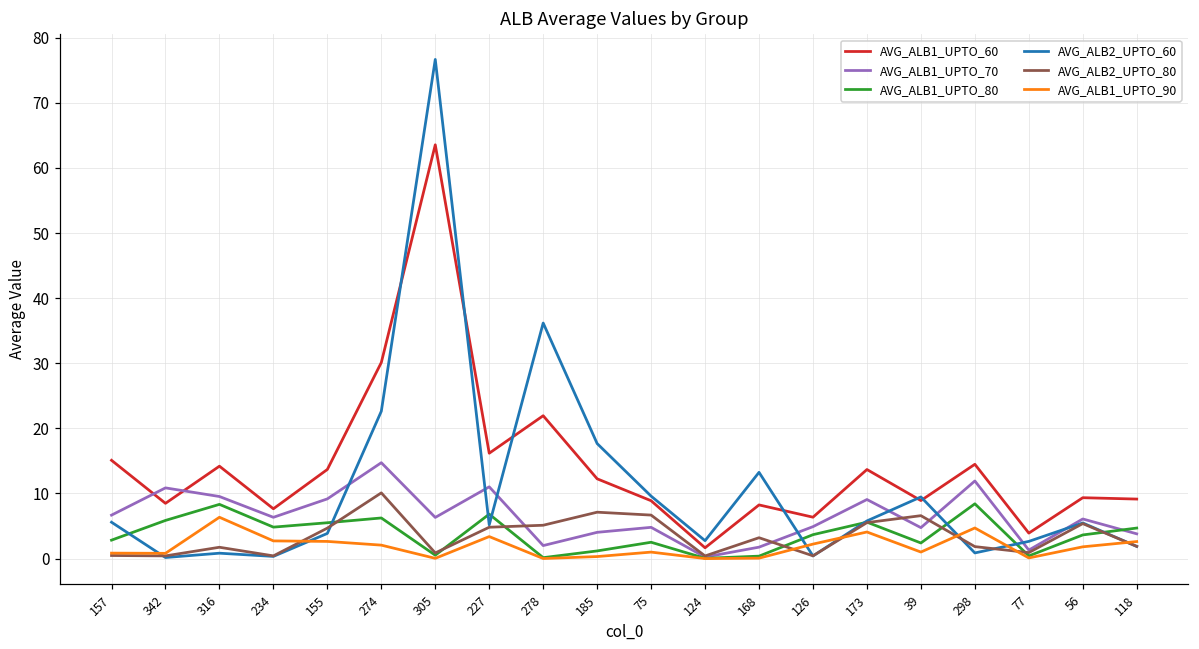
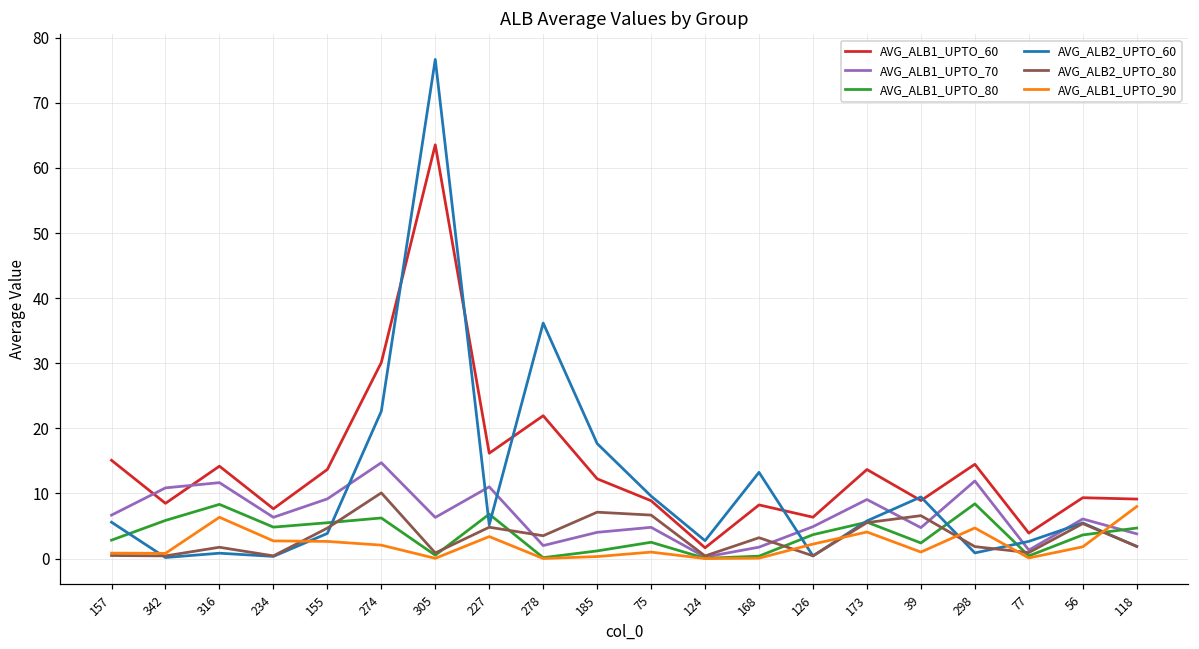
  {
    "AVG_ALB1_UPTO_60": {
      "157": 15,
      "342": 8,
      "316": 14,
      "234": 8,
      "155": 14,
      "274": 30,
      "305": 64,
      "227": 16,
      "278": 22,
      "185": 12,
      "75": 9,
      "124": 2,
      "168": 8,
      "126": 6,
      "173": 14,
      "39": 9,
      "298": 14,
      "77": 4,
      "56": 9,
      "118": 9
    },
    "AVG_ALB1_UPTO_70": {
      "157": 7,
      "342": 11,
-     "316": 10,
+     "316": 12,
      "234": 6,
      "155": 9,
      "274": 15,
      "305": 6,
      "227": 11,
      "278": 2,
      "185": 4,
      "75": 5,
      "168": 2,
      "126": 5,
      "173": 9,
      "39": 5,
      "298": 12,
      "56": 6,
      "118": 4
    },
    "AVG_ALB1_UPTO_80": {
      "157": 3,
      "342": 6,
      "316": 8,
      "234": 5,
      "155": 6,
      "274": 6,
      "227": 7,
      "185": 1,
      "75": 3,
      "126": 4,
      "39": 2,
      "298": 8,
      "56": 4,
      "118": 5
    },
    "AVG_ALB2_UPTO_60": {
      "157": 6,
      "316": 1,
      "155": 4,
      "274": 23,
      "305": 77,
      "278": 36,
      "185": 18,
      "75": 10,
      "124": 3,
      "168": 13,
      "39": 9,
      "298": 1,
      "77": 3
    },
    "AVG_ALB2_UPTO_80": {
      "316": 2,
      "155": 5,
      "274": 10,
-     "278": 5,
+     "278": 4,
      "185": 7,
      "75": 7,
      "168": 3,
      "39": 7,
      "298": 2
    },
    "AVG_ALB1_UPTO_90": {
      "316": 6,
      "234": 3,
      "155": 3,
      "274": 2,
      "305": 0,
      "227": 3,
      "185": 0,
      "75": 1,
      "126": 2,
      "173": 4,
      "39": 1,
      "298": 5,
      "56": 2,
-     "118": 3
+     "118": 8
    }
  }
